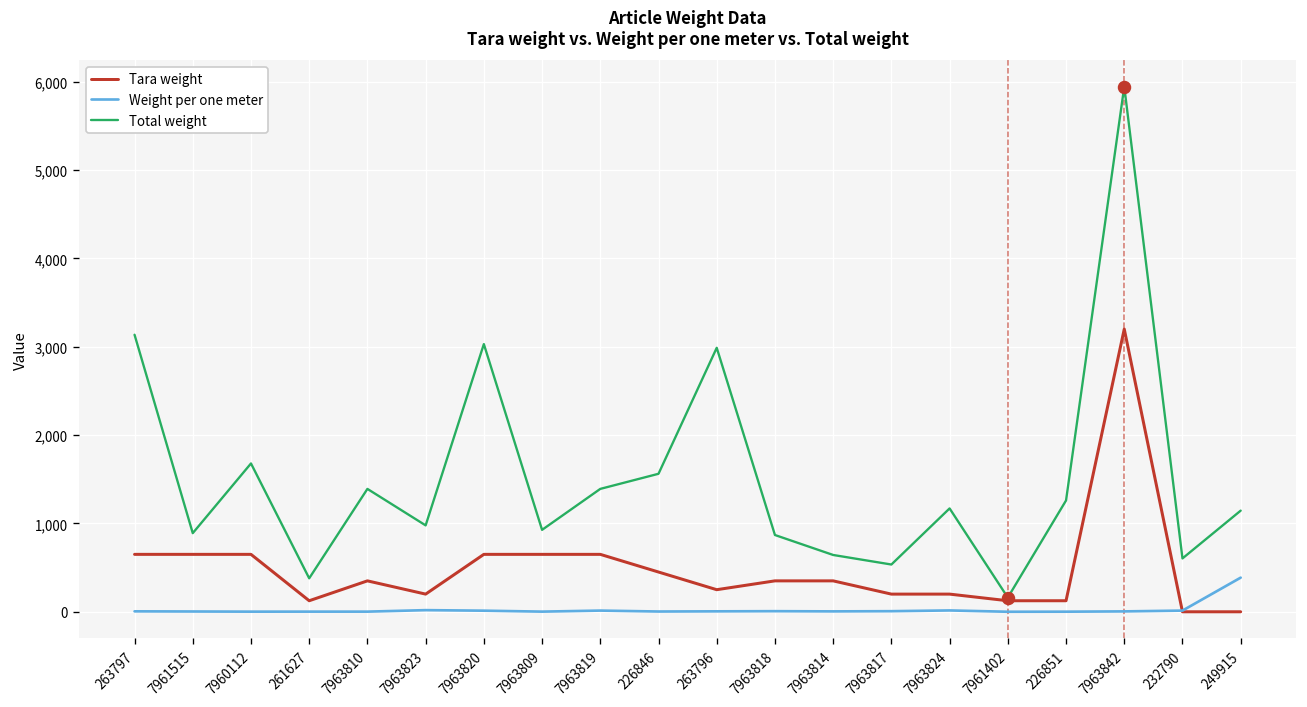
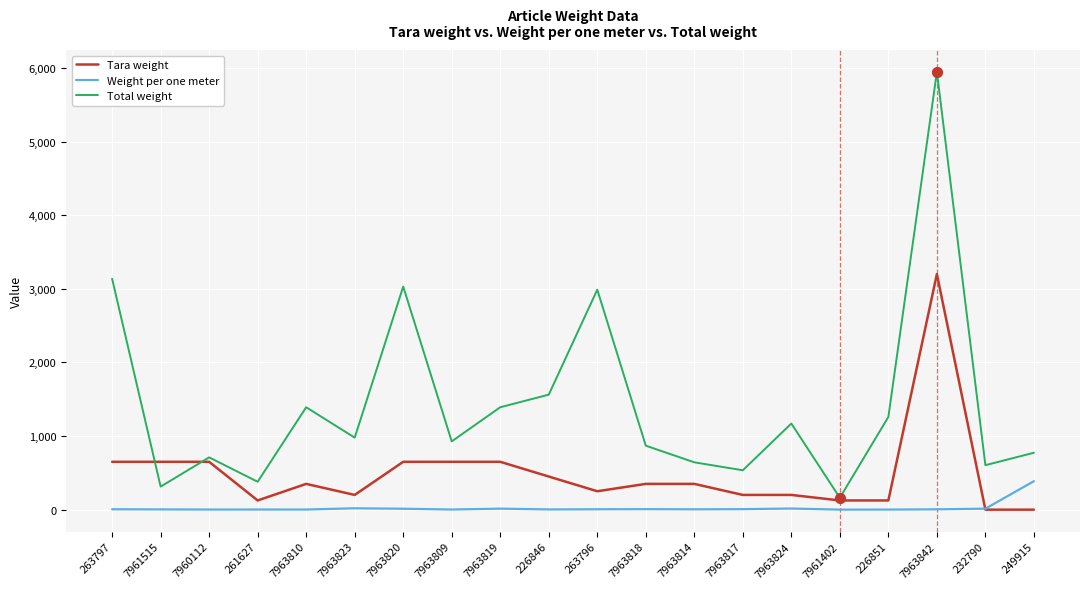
  {
    "Weight per one meter": {
      "263797": "0",
      "7961515": "0",
      "7960112": "0",
      "261627": "0",
      "7963810": "0",
      "7963823": "0",
      "7963820": "0",
      "7963809": "0",
      "7963819": "0",
      "226846": "0",
      "263796": "0",
      "7963818": "0",
      "7963814": "0",
      "7963817": "0",
      "7963824": "0",
      "7961402": "0",
      "226851": "0",
      "7963842": "0",
      "249915": "400"
    },
    "Total weight": {
      "263797": "3,100",
-     "7961515": "900",
-     "7960112": "1,700",
+     "7961515": "300",
+     "7960112": "700",
      "261627": "400",
      "7963810": "1,400",
      "7963823": "1,000",
      "7963820": "3,000",
      "7963809": "900",
      "7963819": "1,400",
      "226846": "1,600",
      "263796": "3,000",
      "7963818": "900",
      "7963814": "600",
      "7963817": "500",
      "7963824": "1,200",
      "226851": "1,300",
      "232790": "600",
-     "249915": "1,100"
+     "249915": "800"
    }
  }
